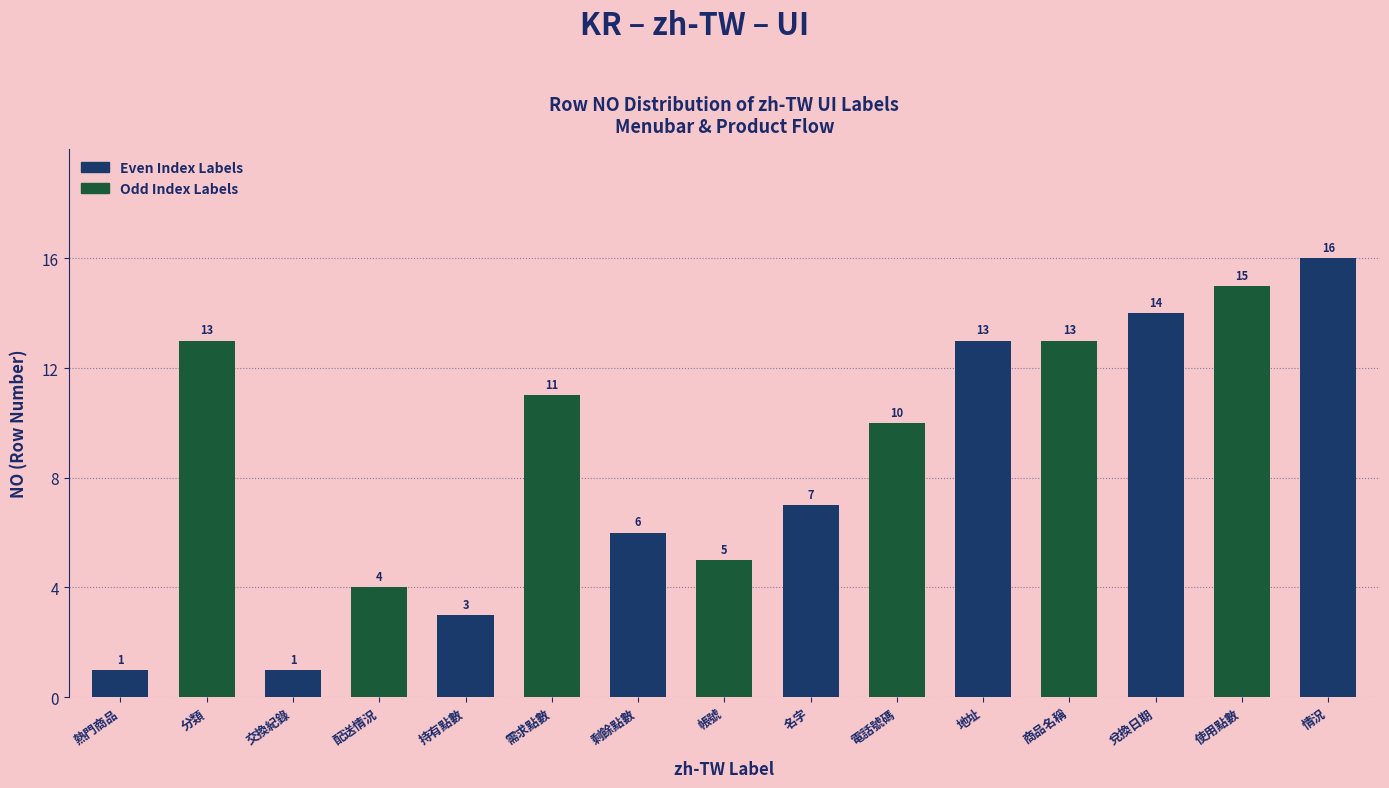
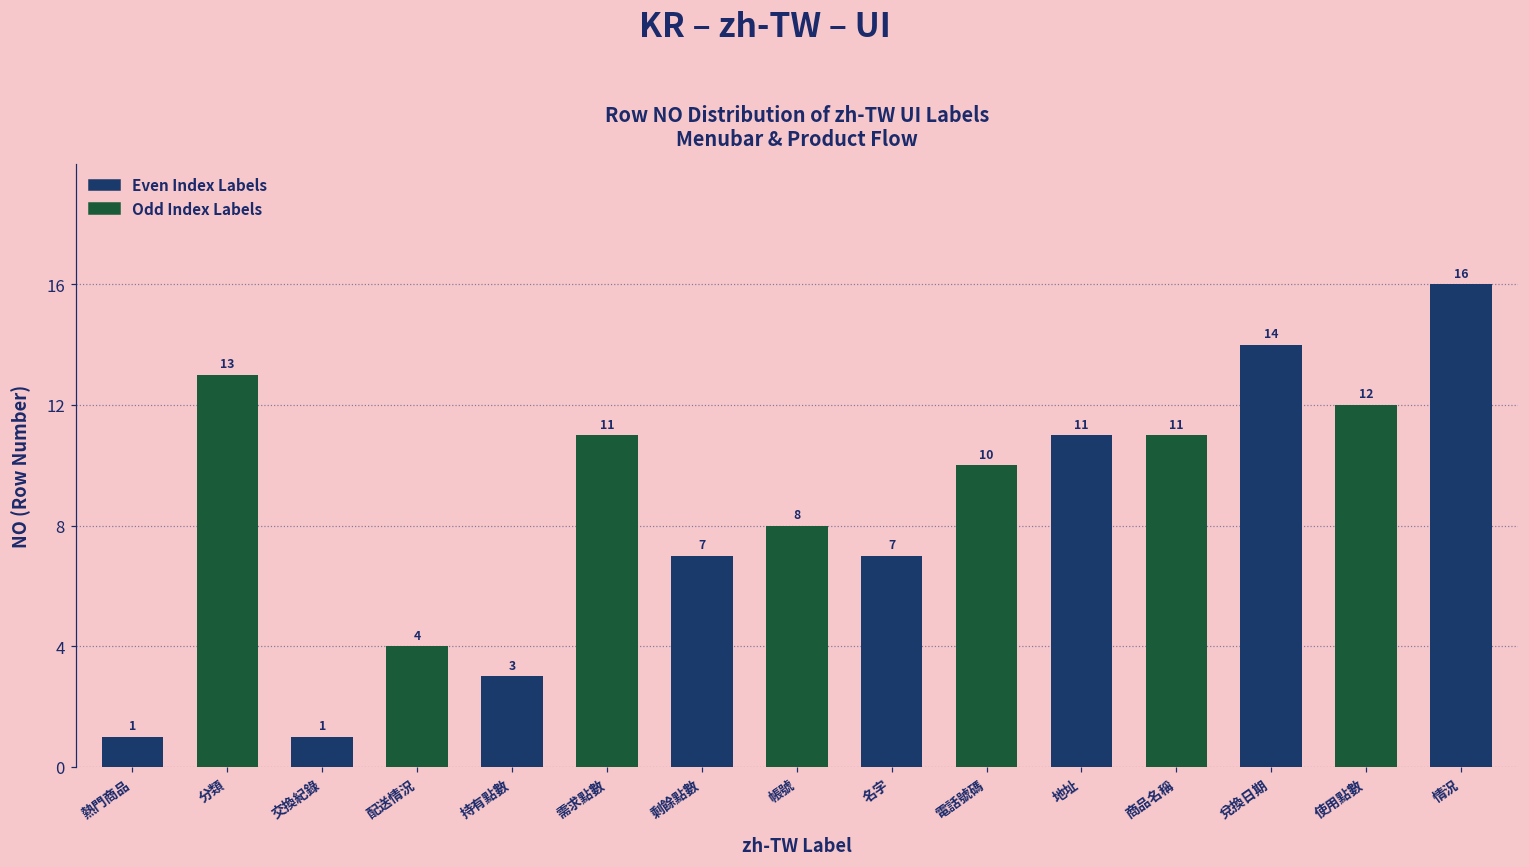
  {
    "熱門商品": 1,
    "分類": 13,
    "交換紀錄": 1,
    "配送情況": 4,
    "持有點數": 3,
    "需求點數": 11,
-   "剩餘點數": 6,
-   "帳號": 5,
+   "剩餘點數": 7,
+   "帳號": 8,
    "名字": 7,
    "電話號碼": 10,
-   "地址": 13,
-   "商品名稱": 13,
+   "地址": 11,
+   "商品名稱": 11,
    "兌換日期": 14,
-   "使用點數": 15,
+   "使用點數": 12,
    "情況": 16
  }
